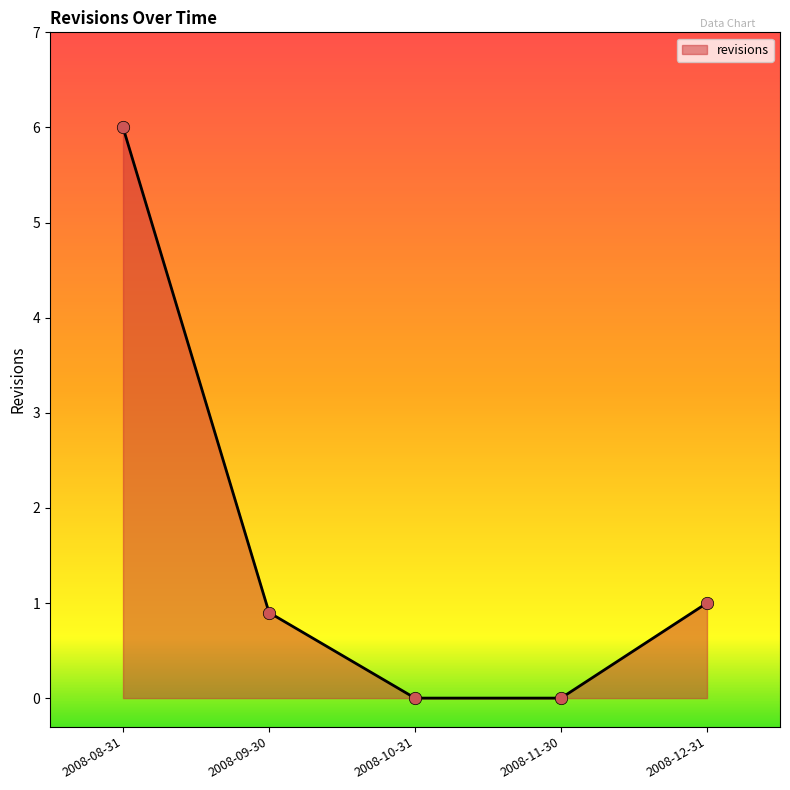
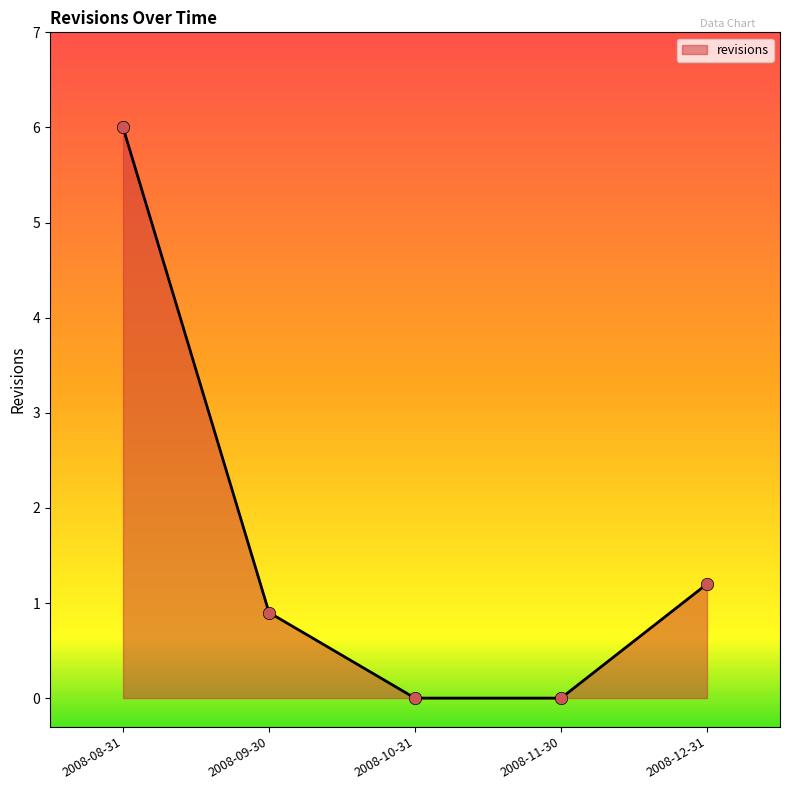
  {
    "2008-08-31": 6.0,
    "2008-09-30": 0.9,
    "2008-10-31": 0.0,
    "2008-11-30": 0.0,
-   "2008-12-31": 1.0
+   "2008-12-31": 1.2
  }
